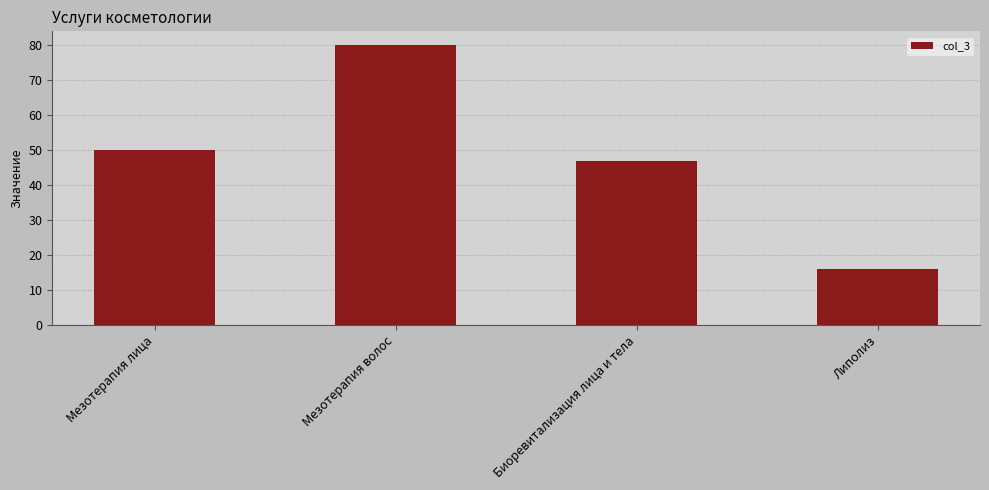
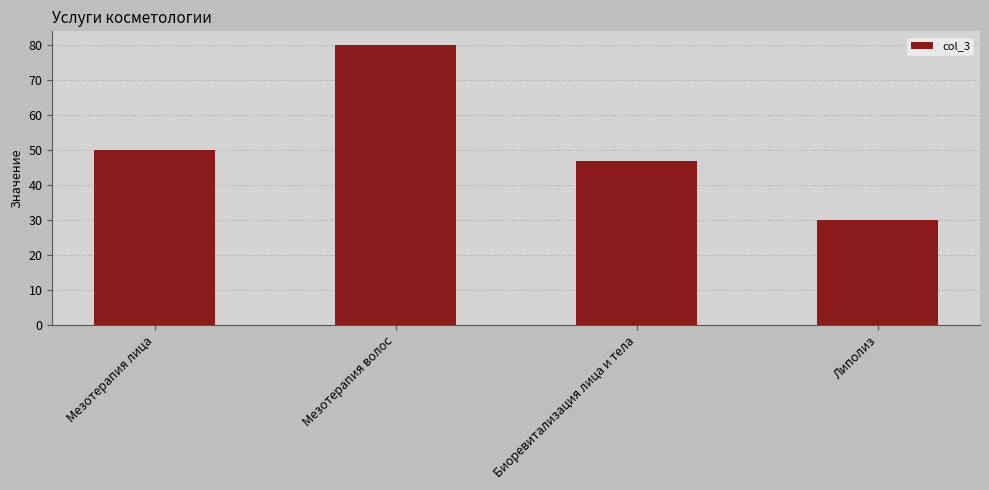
  {
    "Мезотерапия лица": 50,
    "Мезотерапия волос": 80,
    "Биоревитализация лица и тела": 47,
-   "Липолиз": 16
+   "Липолиз": 30
  }
